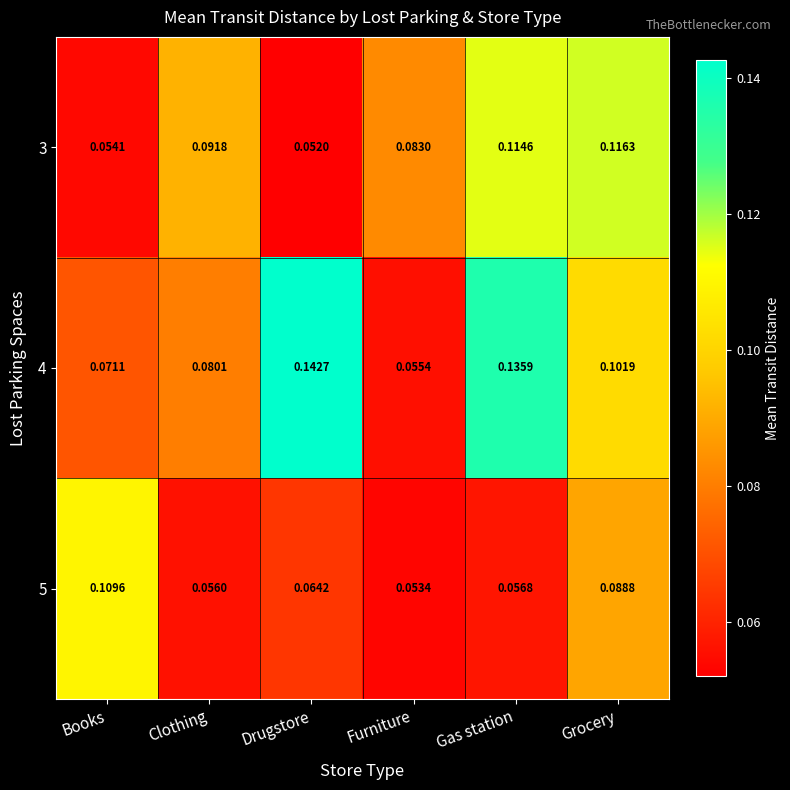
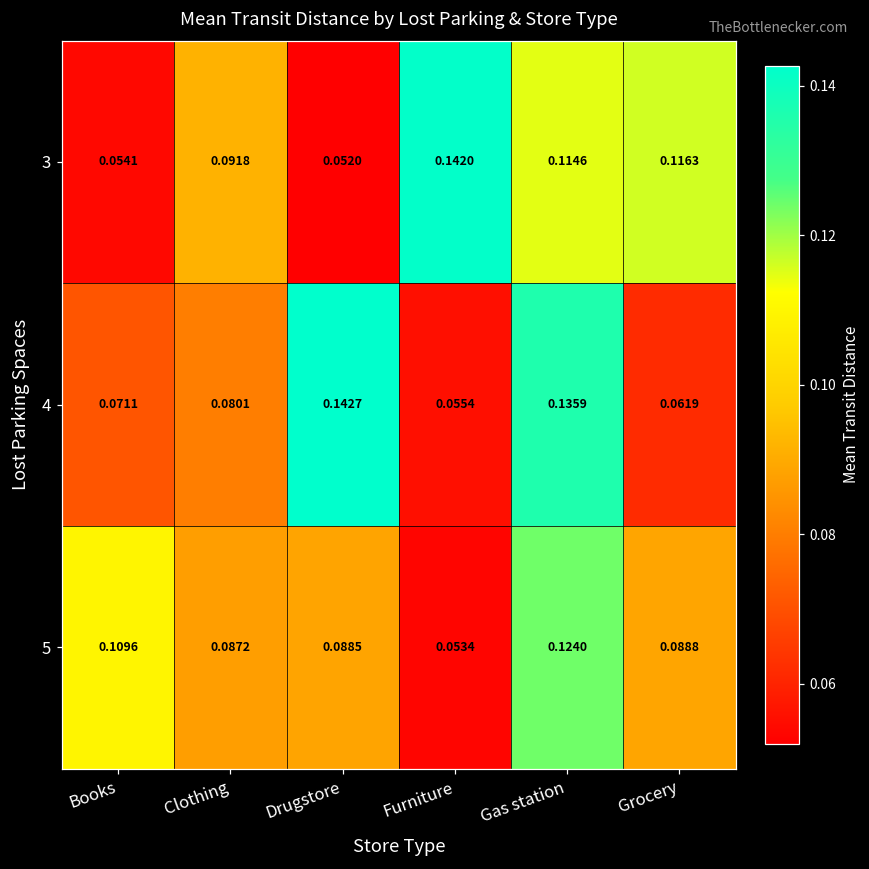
  {
    "3": {
      "Books": 0.0541,
      "Clothing": 0.0918,
      "Drugstore": 0.0520,
-     "Furniture": 0.0830,
+     "Furniture": 0.1420,
      "Gas station": 0.1146,
      "Grocery": 0.1163
    },
    "4": {
      "Books": 0.0711,
      "Clothing": 0.0801,
      "Drugstore": 0.1427,
      "Furniture": 0.0554,
      "Gas station": 0.1359,
-     "Grocery": 0.1019
+     "Grocery": 0.0619
    },
    "5": {
      "Books": 0.1096,
-     "Clothing": 0.0560,
-     "Drugstore": 0.0642,
+     "Clothing": 0.0872,
+     "Drugstore": 0.0885,
      "Furniture": 0.0534,
-     "Gas station": 0.0568,
+     "Gas station": 0.1240,
      "Grocery": 0.0888
    }
  }
